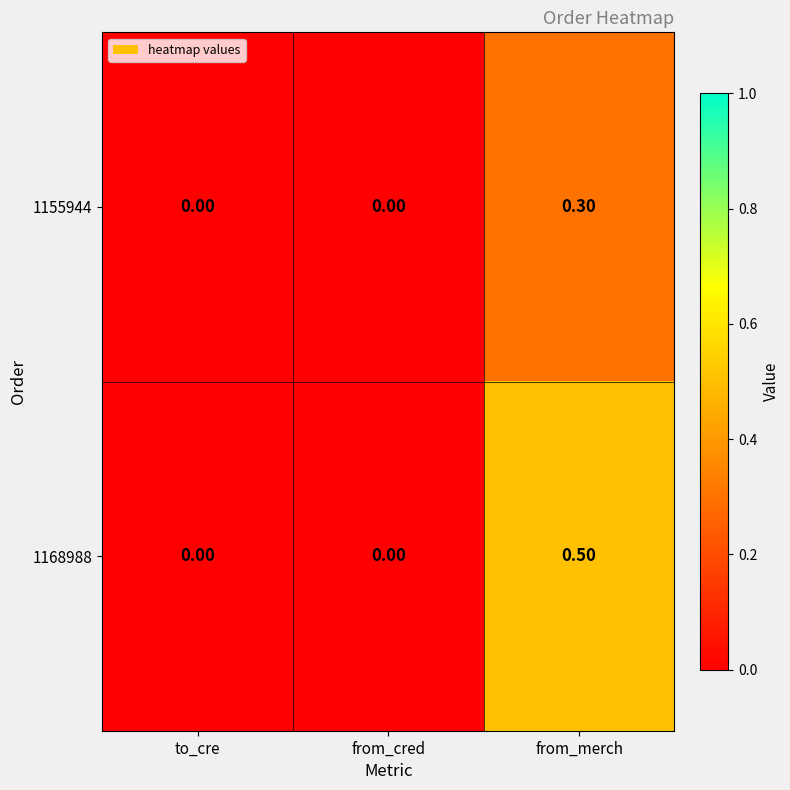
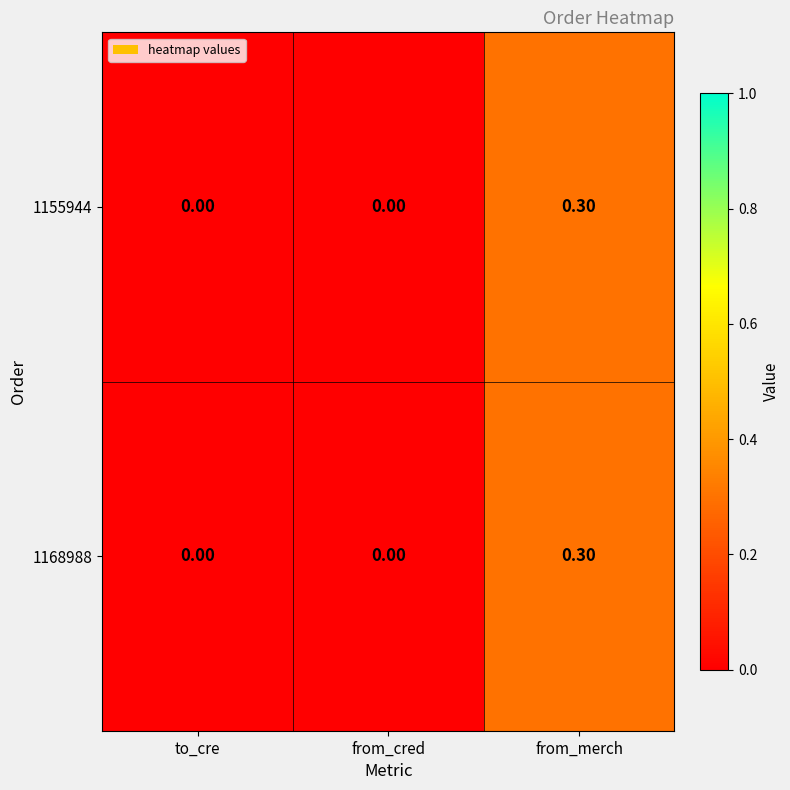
  {
    "1155944": {
      "to_cre": 0.00,
      "from_cred": 0.00,
      "from_merch": 0.30
    },
    "1168988": {
      "to_cre": 0.00,
      "from_cred": 0.00,
-     "from_merch": 0.50
+     "from_merch": 0.30
    }
  }
